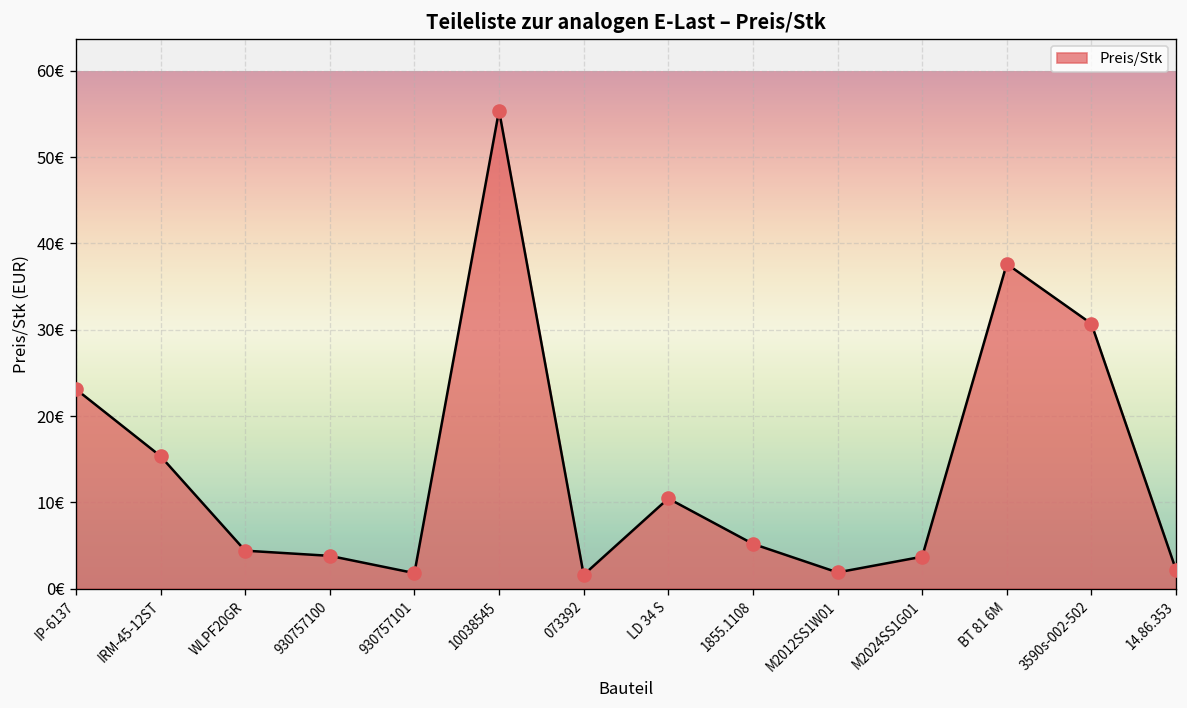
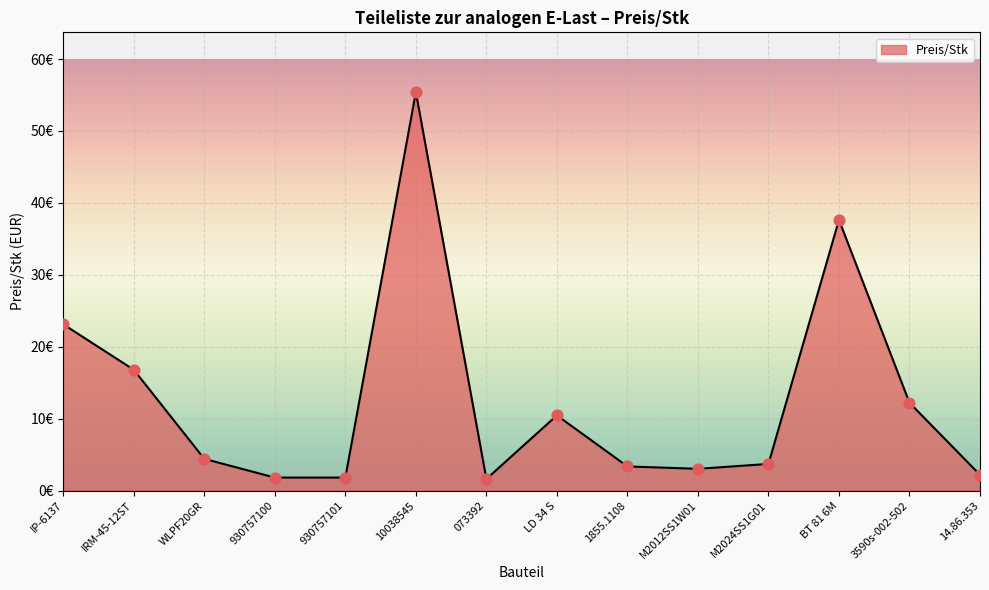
  {
    "IP-6137": "23€",
-   "IRM-45-12ST": "15€",
+   "IRM-45-12ST": "17€",
    "WLPF20GR": "4€",
-   "930757100": "4€",
+   "930757100": "2€",
    "930757101": "2€",
    "10038545": "55€",
    "073392": "2€",
    "LD 34 S": "10€",
-   "1855.1108": "5€",
-   "M2012SS1W01": "2€",
+   "1855.1108": "3€",
+   "M2012SS1W01": "3€",
    "M2024SS1G01": "4€",
    "BT 81 6M": "38€",
-   "3590s-002-502": "31€",
+   "3590s-002-502": "12€",
    "14.86.353": "2€"
  }
